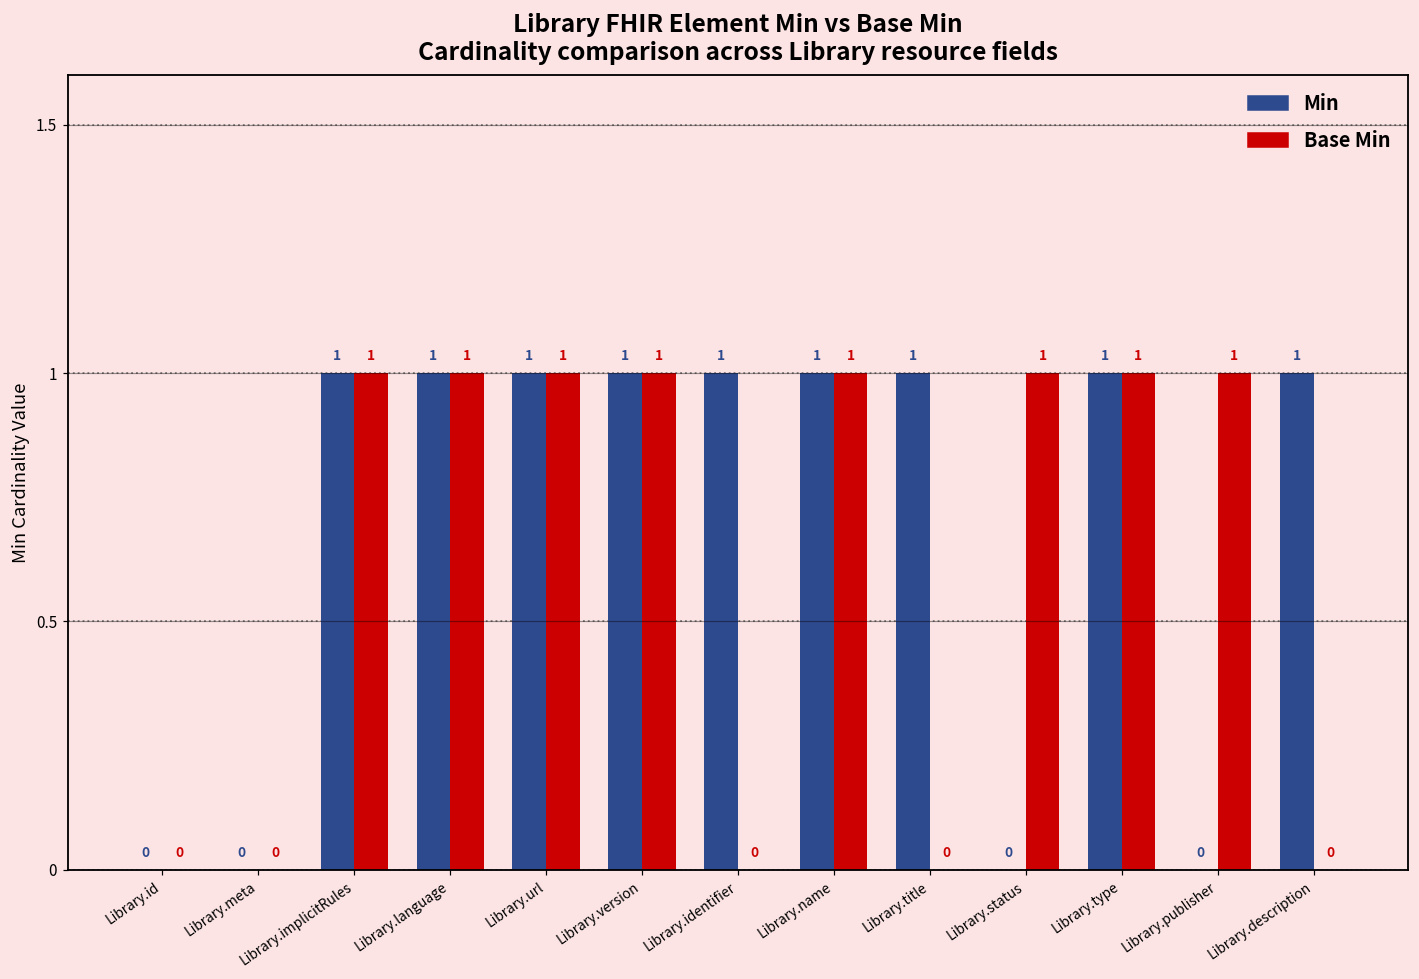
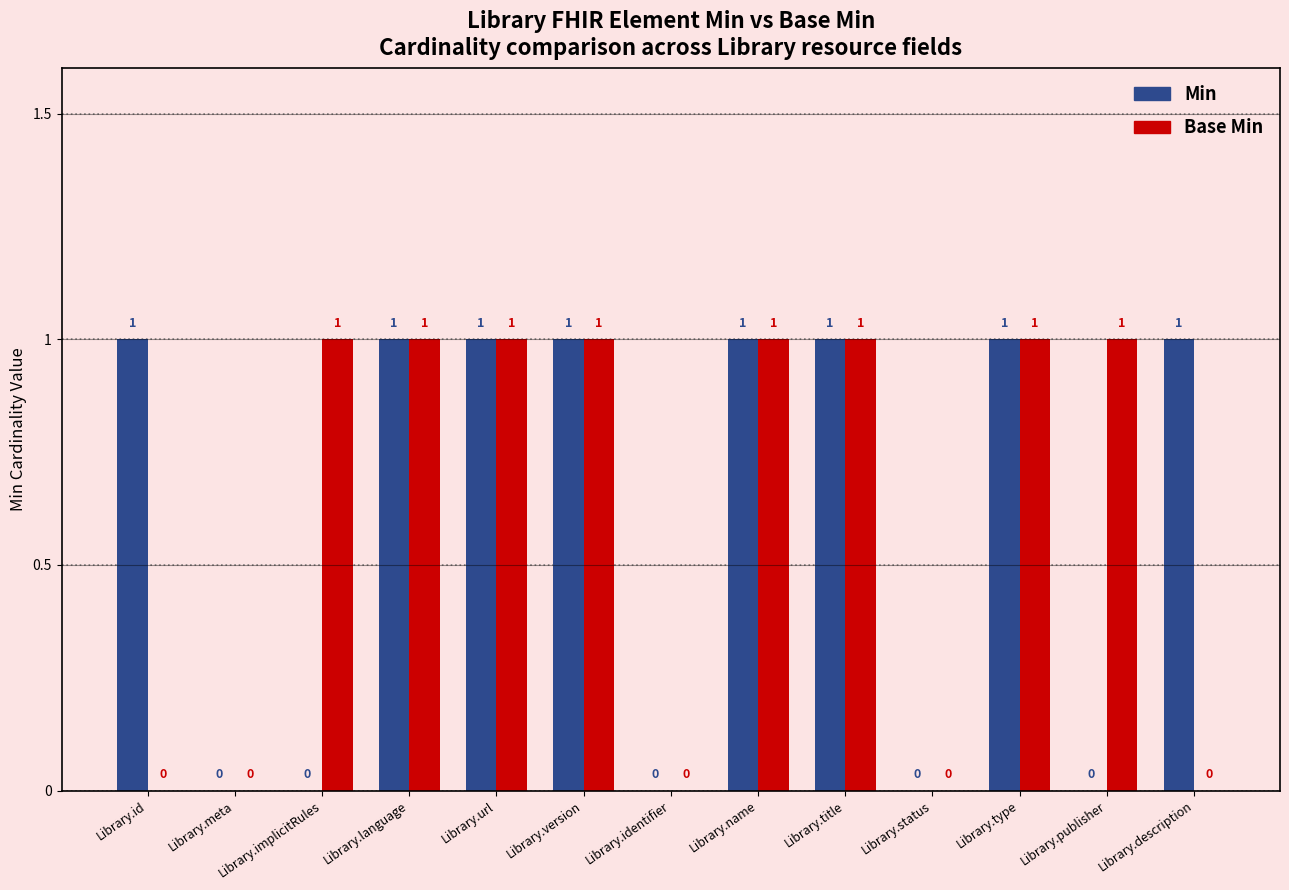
  {
    "Min": {
-     "Library.id": 0,
+     "Library.id": 1,
      "Library.meta": 0,
-     "Library.implicitRules": 1,
+     "Library.implicitRules": 0,
      "Library.language": 1,
      "Library.url": 1,
      "Library.version": 1,
-     "Library.identifier": 1,
+     "Library.identifier": 0,
      "Library.name": 1,
      "Library.title": 1,
      "Library.status": 0,
      "Library.type": 1,
      "Library.publisher": 0,
      "Library.description": 1
    },
    "Base Min": {
      "Library.id": 0,
      "Library.meta": 0,
      "Library.implicitRules": 1,
      "Library.language": 1,
      "Library.url": 1,
      "Library.version": 1,
      "Library.identifier": 0,
      "Library.name": 1,
-     "Library.title": 0,
-     "Library.status": 1,
+     "Library.title": 1,
+     "Library.status": 0,
      "Library.type": 1,
      "Library.publisher": 1,
      "Library.description": 0
    }
  }
